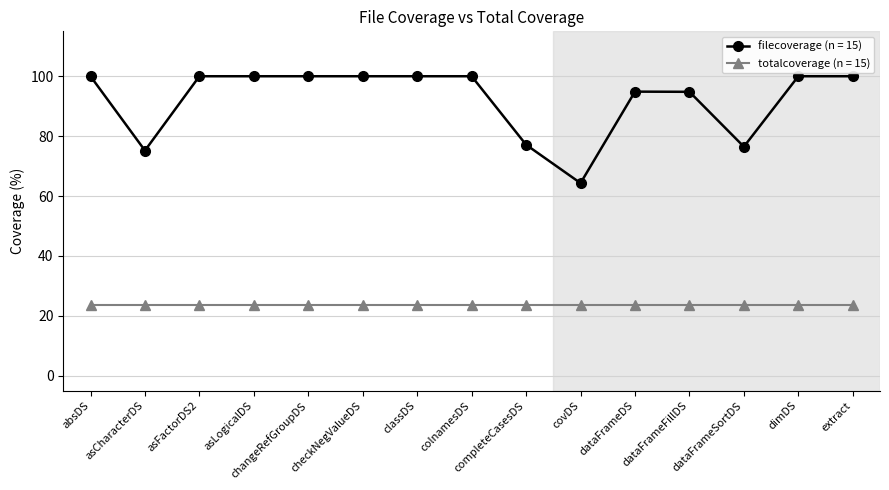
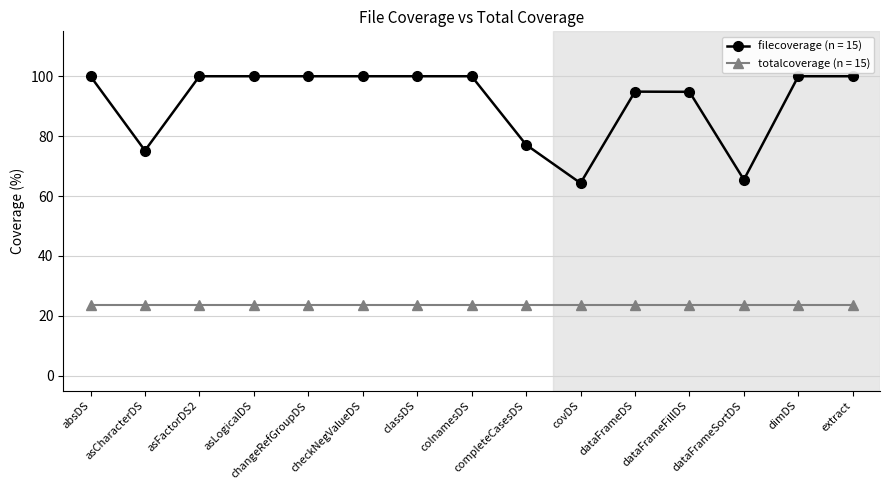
  {
    "filecoverage (n = 15)": {
      "absDS": 100,
      "asCharacterDS": 75,
      "asFactorDS2": 100,
      "asLogicalDS": 100,
      "changeRefGroupDS": 100,
      "checkNegValueDS": 100,
      "classDS": 100,
      "colnamesDS": 100,
      "completeCasesDS": 77,
      "covDS": 64,
      "dataFrameDS": 95,
      "dataFrameFillDS": 95,
-     "dataFrameSortDS": 76,
+     "dataFrameSortDS": 65,
      "dimDS": 100,
      "extract": 100
    },
    "totalcoverage (n = 15)": {
      "absDS": 24,
      "asCharacterDS": 24,
      "asFactorDS2": 24,
      "asLogicalDS": 24,
      "changeRefGroupDS": 24,
      "checkNegValueDS": 24,
      "classDS": 24,
      "colnamesDS": 24,
      "completeCasesDS": 24,
      "covDS": 24,
      "dataFrameDS": 24,
      "dataFrameFillDS": 24,
      "dataFrameSortDS": 24,
      "dimDS": 24,
      "extract": 24
    }
  }
